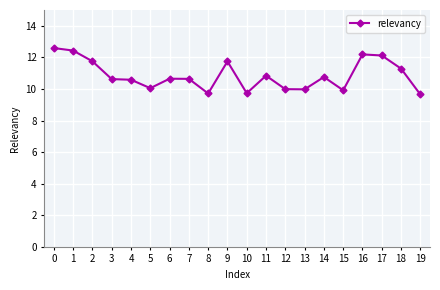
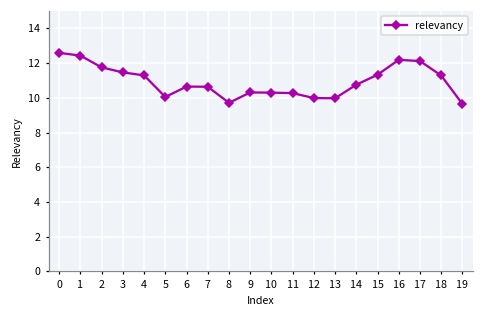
  {
    "0": 12.6,
    "1": 12.4,
    "2": 11.8,
-   "3": 10.6,
-   "4": 10.6,
+   "3": 11.5,
+   "4": 11.3,
    "5": 10.0,
    "6": 10.6,
    "7": 10.6,
    "8": 9.7,
-   "9": 11.7,
-   "10": 9.7,
-   "11": 10.8,
+   "9": 10.3,
+   "10": 10.3,
+   "11": 10.3,
    "12": 10.0,
    "13": 10.0,
    "14": 10.8,
-   "15": 9.9,
+   "15": 11.3,
    "16": 12.2,
    "17": 12.1,
    "18": 11.3,
    "19": 9.6
  }
